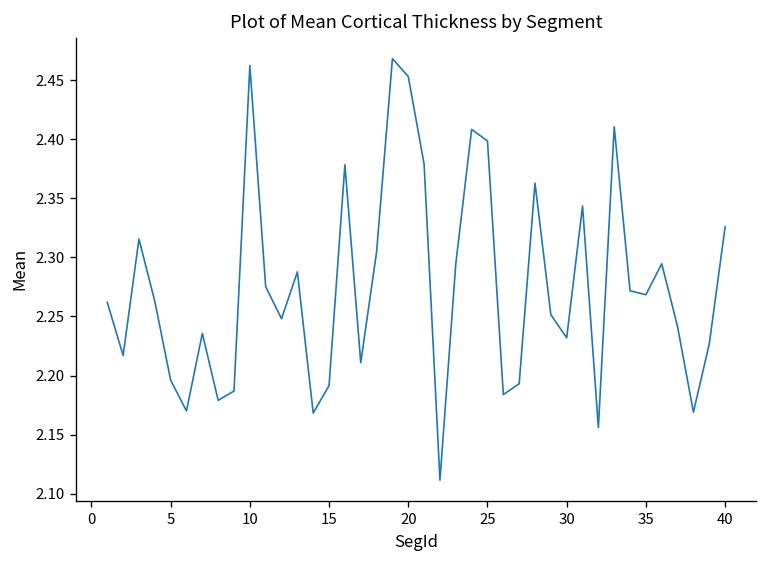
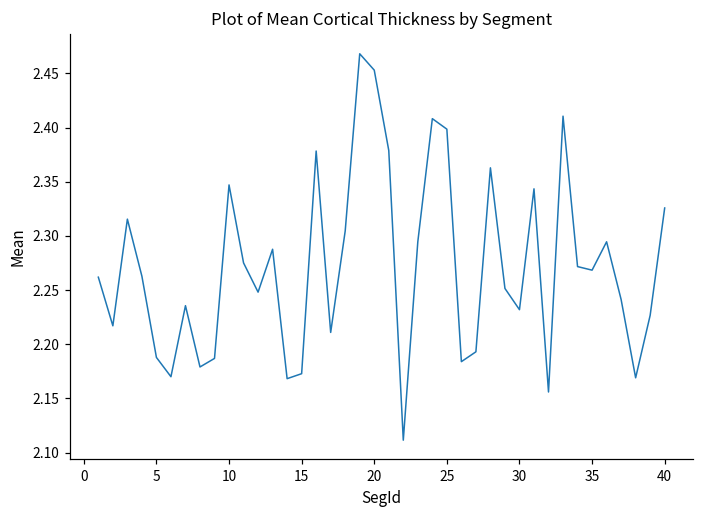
  {
-   "5": 2.20,
-   "10": 2.46,
-   "15": 2.19,
+   "5": 2.19,
+   "10": 2.35,
+   "15": 2.17,
    "20": 2.45,
    "25": 2.40,
    "30": 2.23,
    "35": 2.27,
    "40": 2.33
  }
